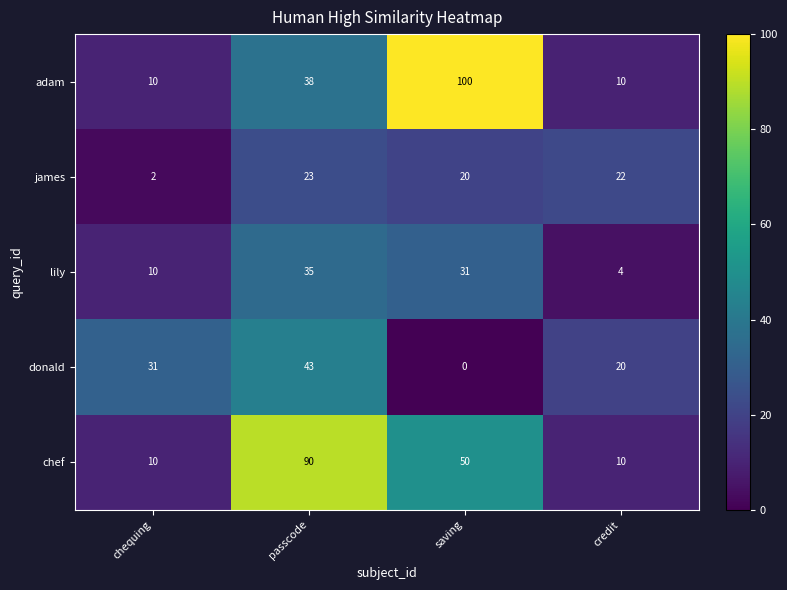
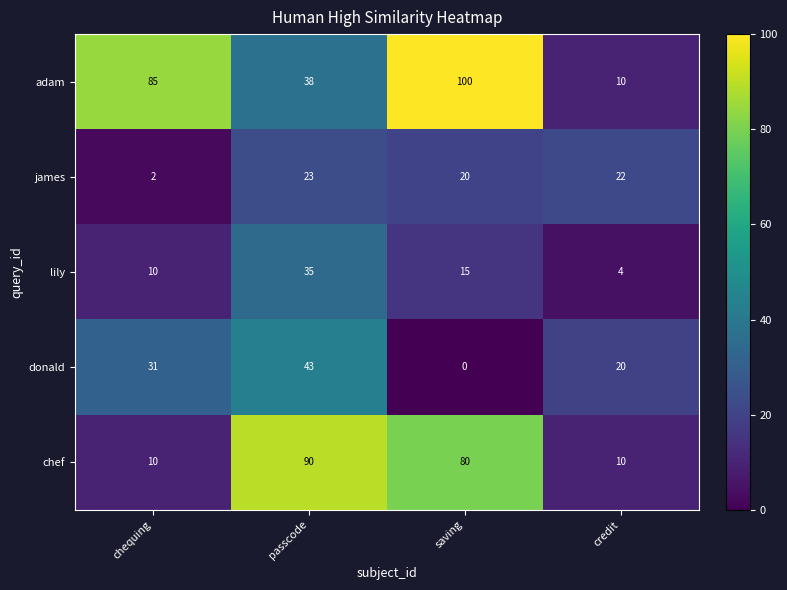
  {
    "adam": {
-     "chequing": 10,
+     "chequing": 85,
      "passcode": 38,
      "saving": 100,
      "credit": 10
    },
    "james": {
      "chequing": 2,
      "passcode": 23,
      "saving": 20,
      "credit": 22
    },
    "lily": {
      "chequing": 10,
      "passcode": 35,
-     "saving": 31,
+     "saving": 15,
      "credit": 4
    },
    "donald": {
      "chequing": 31,
      "passcode": 43,
      "saving": 0,
      "credit": 20
    },
    "chef": {
      "chequing": 10,
      "passcode": 90,
-     "saving": 50,
+     "saving": 80,
      "credit": 10
    }
  }
